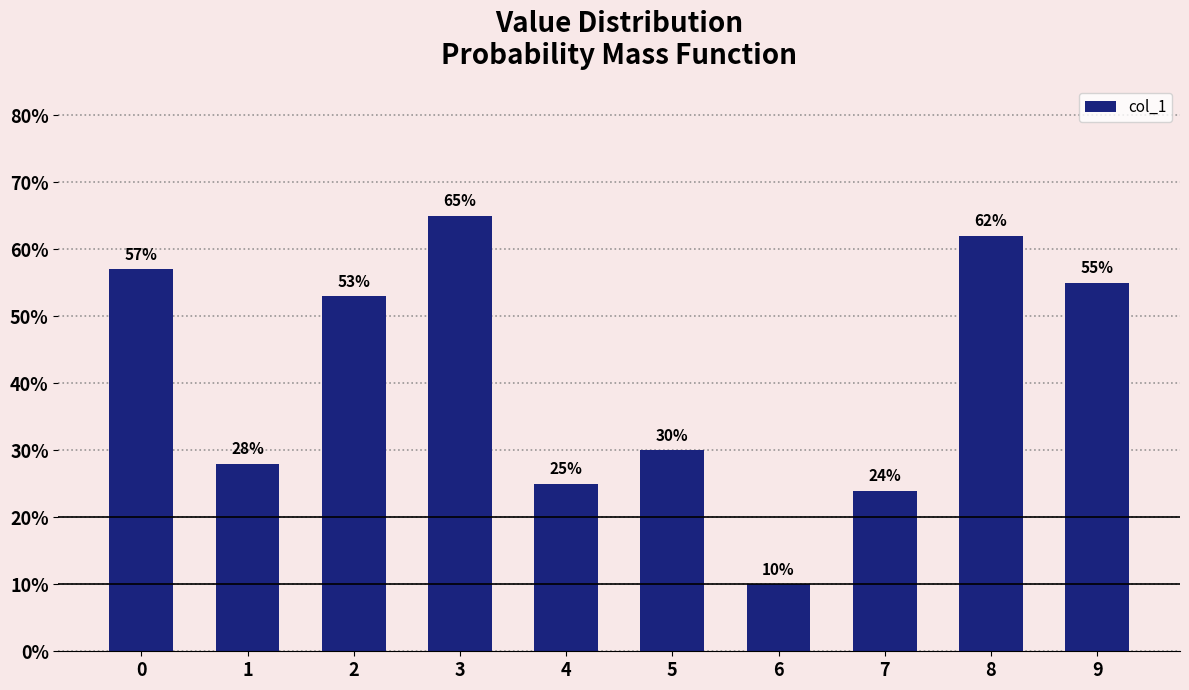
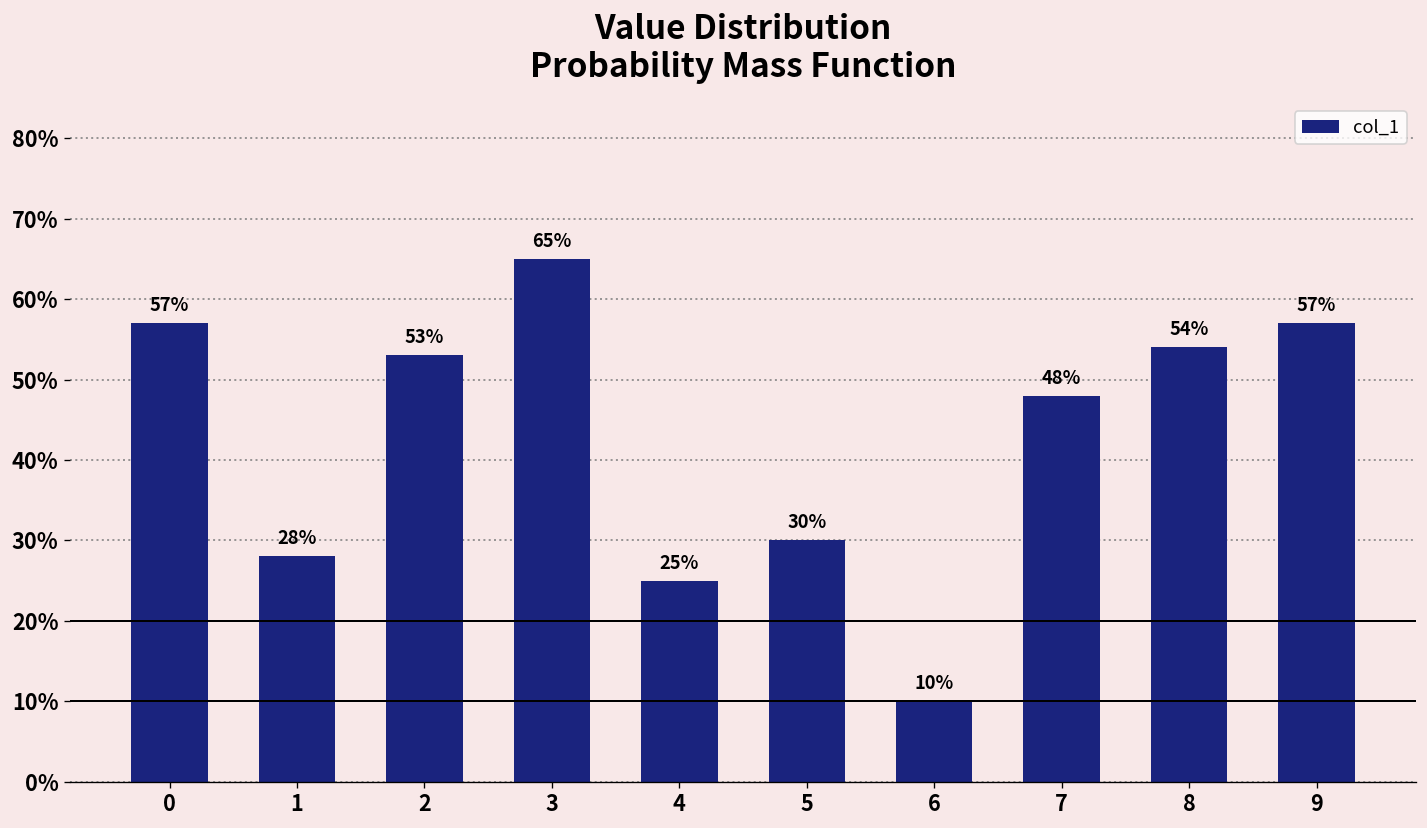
  {
    "0": "57%",
    "1": "28%",
    "2": "53%",
    "3": "65%",
    "4": "25%",
    "5": "30%",
    "6": "10%",
-   "7": "24%",
-   "8": "62%",
-   "9": "55%"
+   "7": "48%",
+   "8": "54%",
+   "9": "57%"
  }
